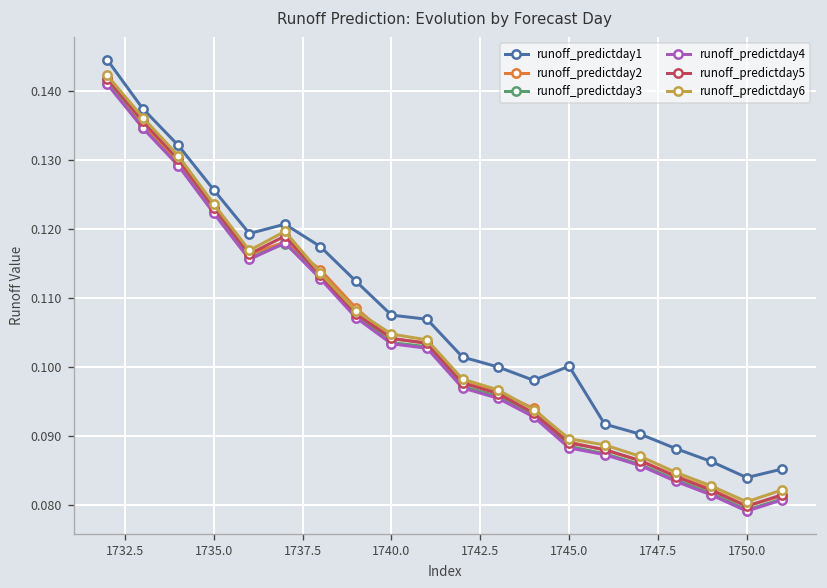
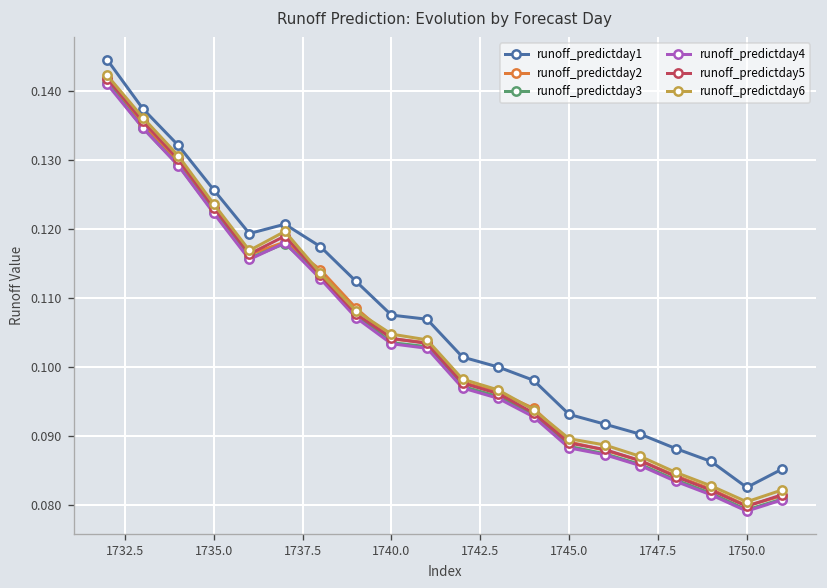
  {
    "runoff_predictday1": {
      "1735.0": 0.126,
      "1740.0": 0.108,
-     "1745.0": 0.100,
-     "1750.0": 0.084
+     "1745.0": 0.093,
+     "1750.0": 0.083
    }
  }
